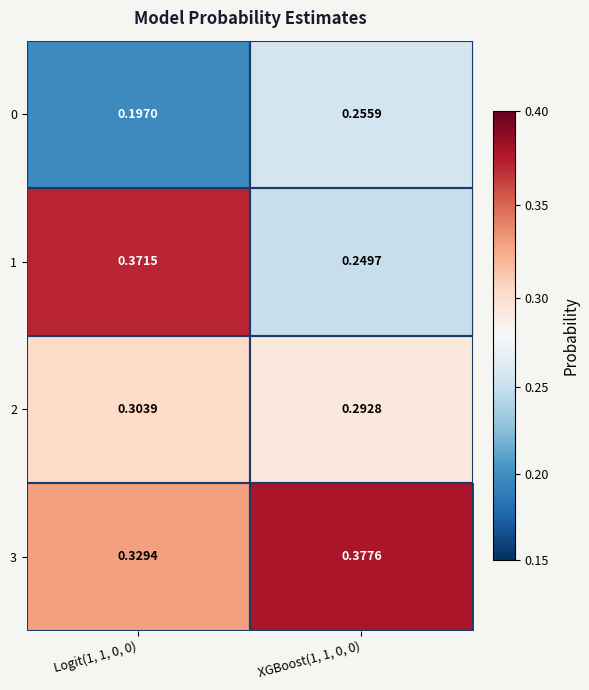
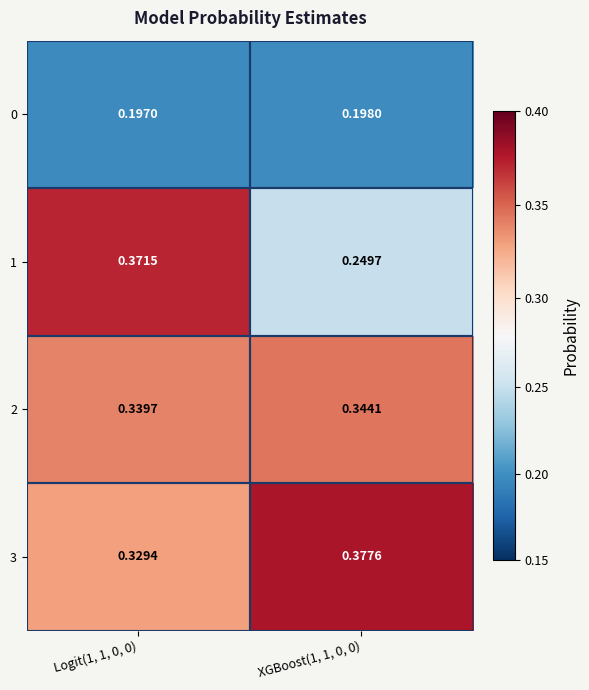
  {
    "0": {
      "Logit(1, 1, 0, 0)": 0.1970,
-     "XGBoost(1, 1, 0, 0)": 0.2559
+     "XGBoost(1, 1, 0, 0)": 0.1980
    },
    "1": {
      "Logit(1, 1, 0, 0)": 0.3715,
      "XGBoost(1, 1, 0, 0)": 0.2497
    },
    "2": {
-     "Logit(1, 1, 0, 0)": 0.3039,
-     "XGBoost(1, 1, 0, 0)": 0.2928
+     "Logit(1, 1, 0, 0)": 0.3397,
+     "XGBoost(1, 1, 0, 0)": 0.3441
    },
    "3": {
      "Logit(1, 1, 0, 0)": 0.3294,
      "XGBoost(1, 1, 0, 0)": 0.3776
    }
  }
